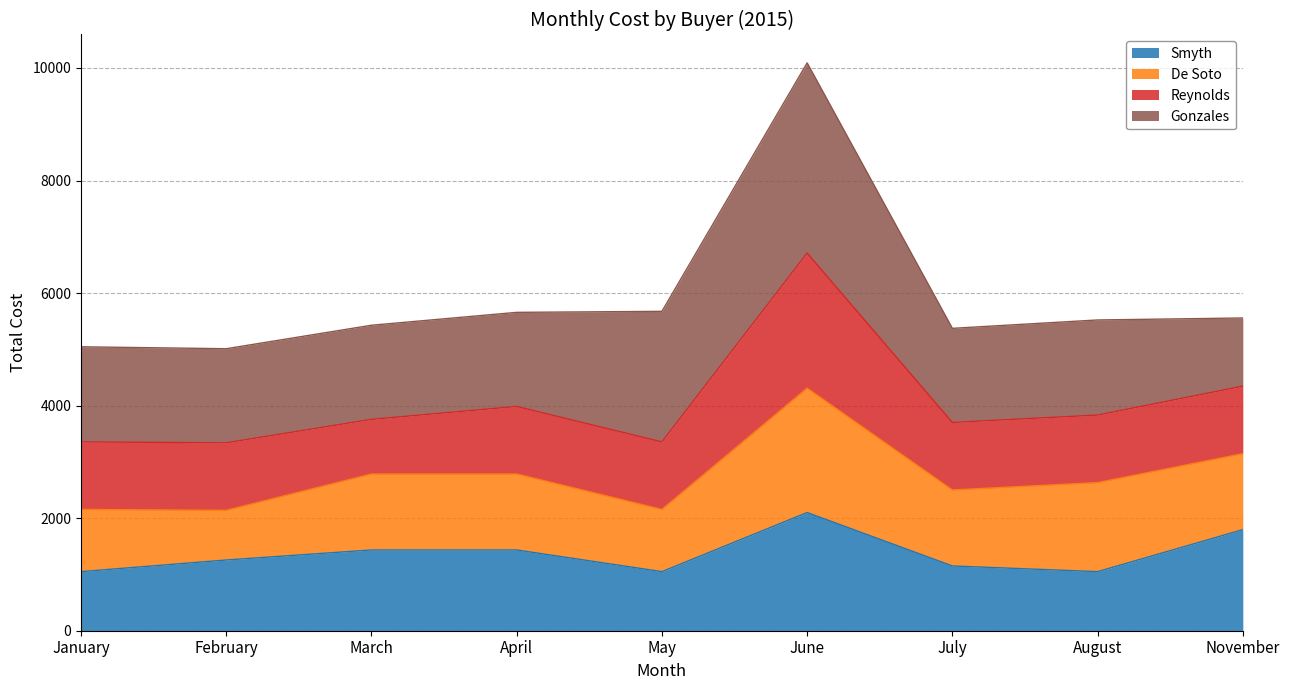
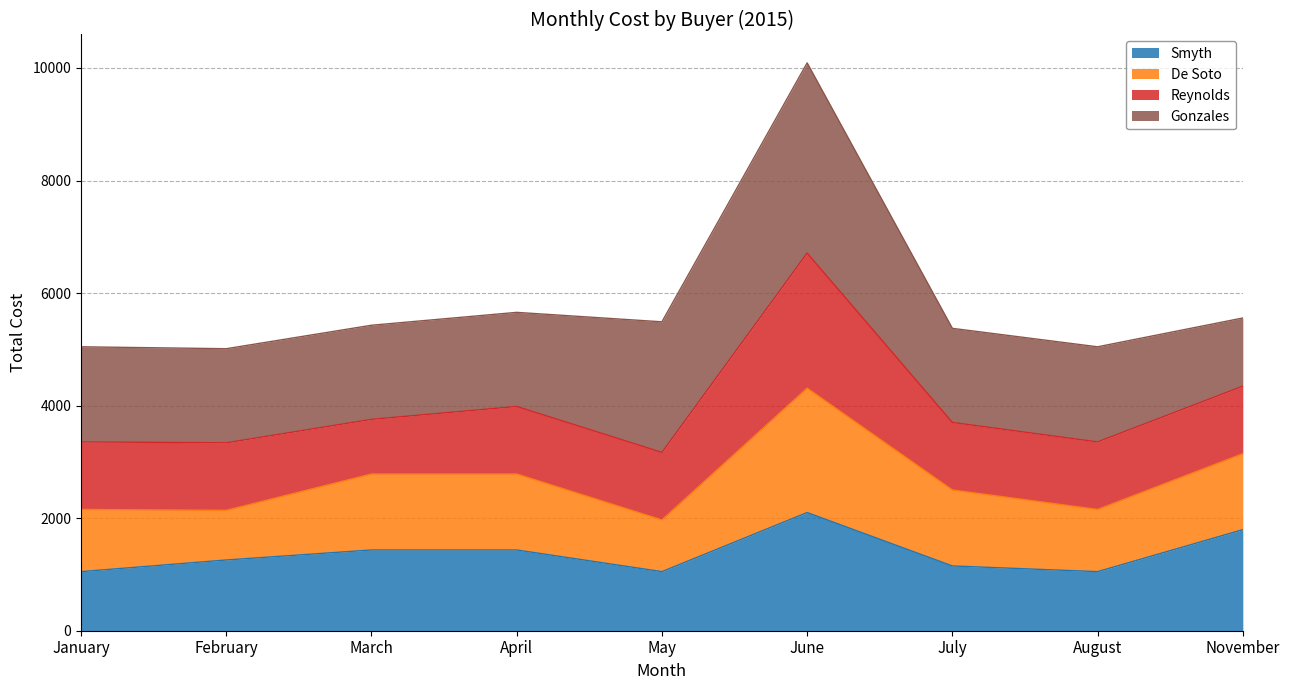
  {
    "Smyth": {
      "January": 1100,
      "February": 1300,
      "March": 1400,
      "April": 1400,
      "May": 1100,
      "June": 2100,
      "July": 1200,
      "August": 1100,
      "November": 1800
    },
    "De Soto": {
      "January": 1100,
      "February": 900,
      "March": 1400,
      "April": 1400,
-     "May": 1100,
+     "May": 900,
      "June": 2200,
      "July": 1400,
-     "August": 1600,
+     "August": 1100,
      "November": 1400
    },
    "Reynolds": {
      "January": 1200,
      "February": 1200,
      "March": 1000,
      "April": 1200,
      "May": 1200,
      "June": 2400,
      "July": 1200,
      "August": 1200,
      "November": 1200
    },
    "Gonzales": {
      "January": 1700,
      "February": 1700,
      "March": 1700,
      "April": 1700,
      "May": 2300,
      "June": 3400,
      "July": 1700,
      "August": 1700,
      "November": 1200
    }
  }
